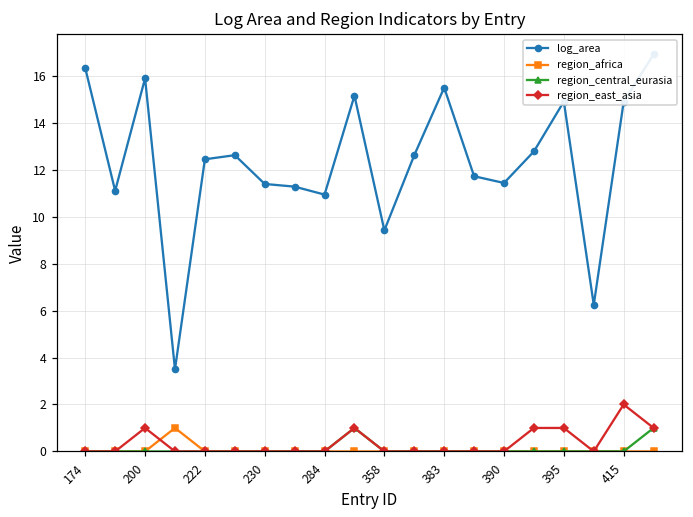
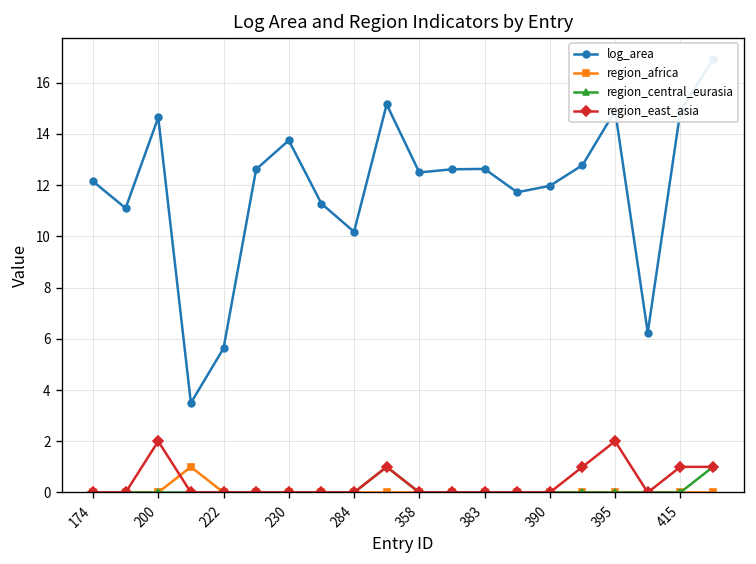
  {
    "log_area": {
-     "174": 16.3,
-     "200": 15.9,
-     "222": 12.4,
-     "230": 11.4,
-     "284": 10.9,
-     "358": 9.4,
-     "383": 15.5,
-     "390": 11.4
+     "174": 12.1,
+     "200": 14.6,
+     "222": 5.6,
+     "230": 13.7,
+     "284": 10.2,
+     "358": 12.5,
+     "383": 12.6,
+     "390": 12.0
    },
    "region_east_asia": {
-     "200": 1,
-     "395": 1,
-     "415": 2
+     "200": 2,
+     "395": 2,
+     "415": 1
    }
  }
